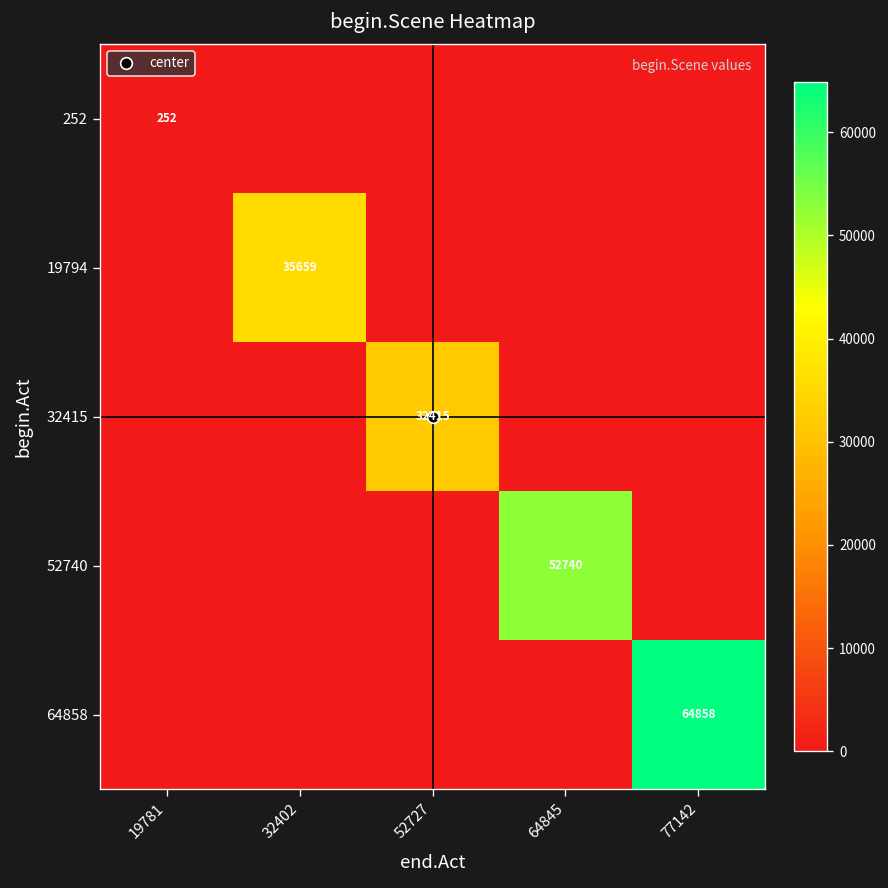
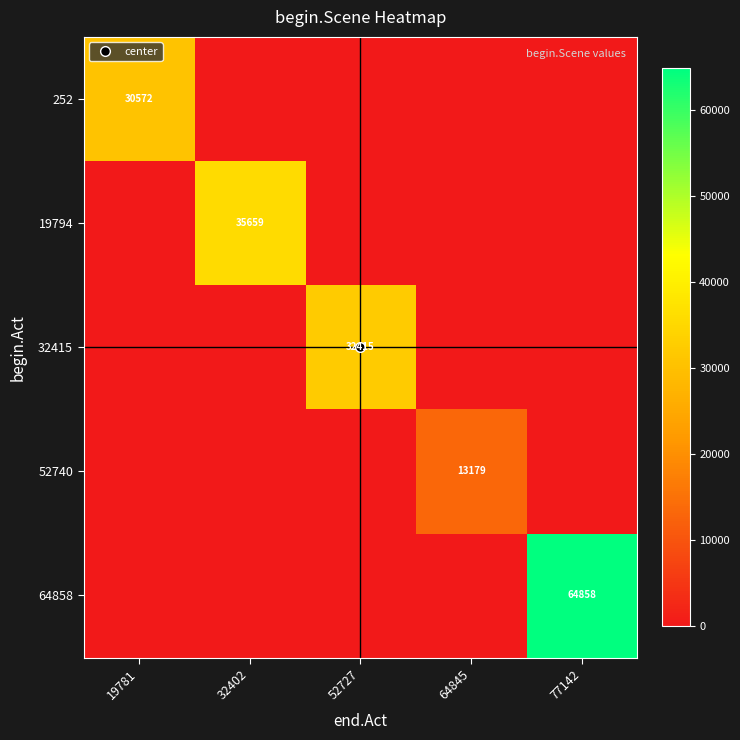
  {
    "252": {
-     "19781": 252
+     "19781": 30572
    },
    "19794": {
      "32402": 35659
    },
    "52740": {
-     "64845": 52740
+     "64845": 13179
    },
    "64858": {
      "77142": 64858
    }
  }
